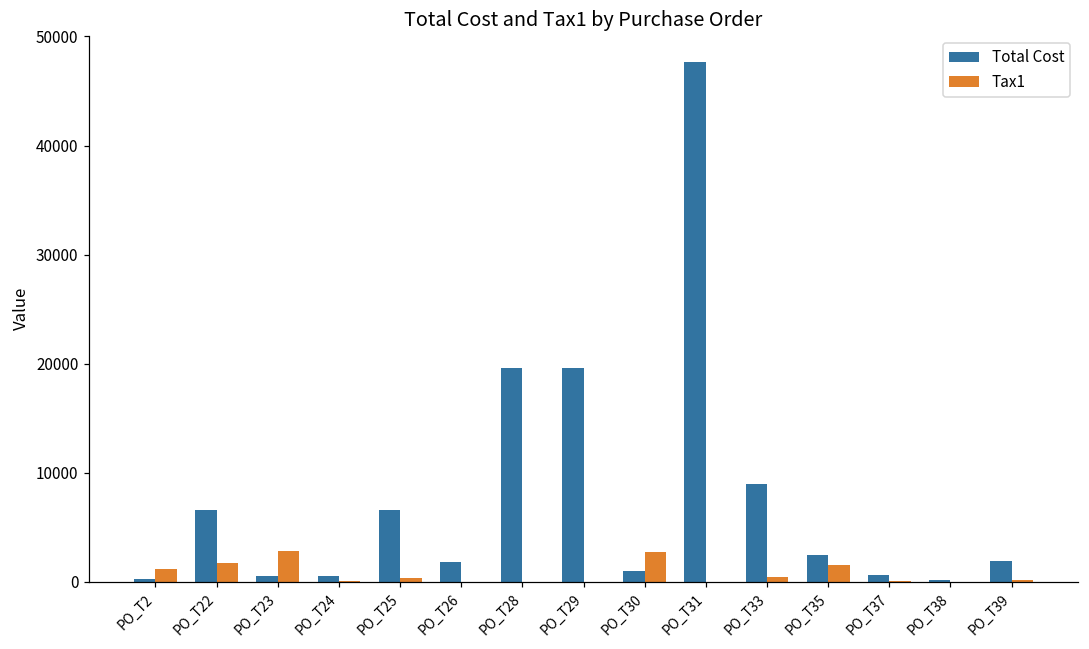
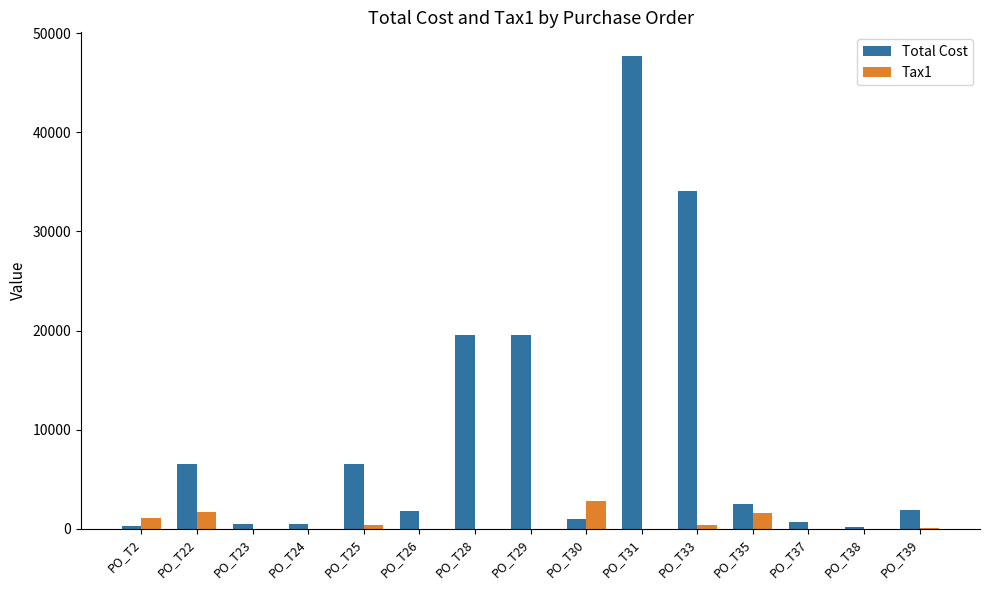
  {
    "Total Cost": {
      "PO_T22": 7000,
      "PO_T23": 0,
      "PO_T24": 0,
      "PO_T25": 7000,
      "PO_T26": 2000,
      "PO_T28": 20000,
      "PO_T29": 20000,
      "PO_T30": 1000,
      "PO_T31": 48000,
-     "PO_T33": 9000,
+     "PO_T33": 34000,
      "PO_T35": 2000,
      "PO_T37": 1000,
      "PO_T39": 2000
    },
    "Tax1": {
      "PO_T2": 1000,
      "PO_T22": 2000,
-     "PO_T23": 3000,
+     "PO_T23": 0,
      "PO_T25": 0,
      "PO_T28": 0,
      "PO_T29": 0,
      "PO_T30": 3000,
      "PO_T31": 0,
      "PO_T33": 0,
      "PO_T35": 2000,
      "PO_T38": 0
    }
  }
